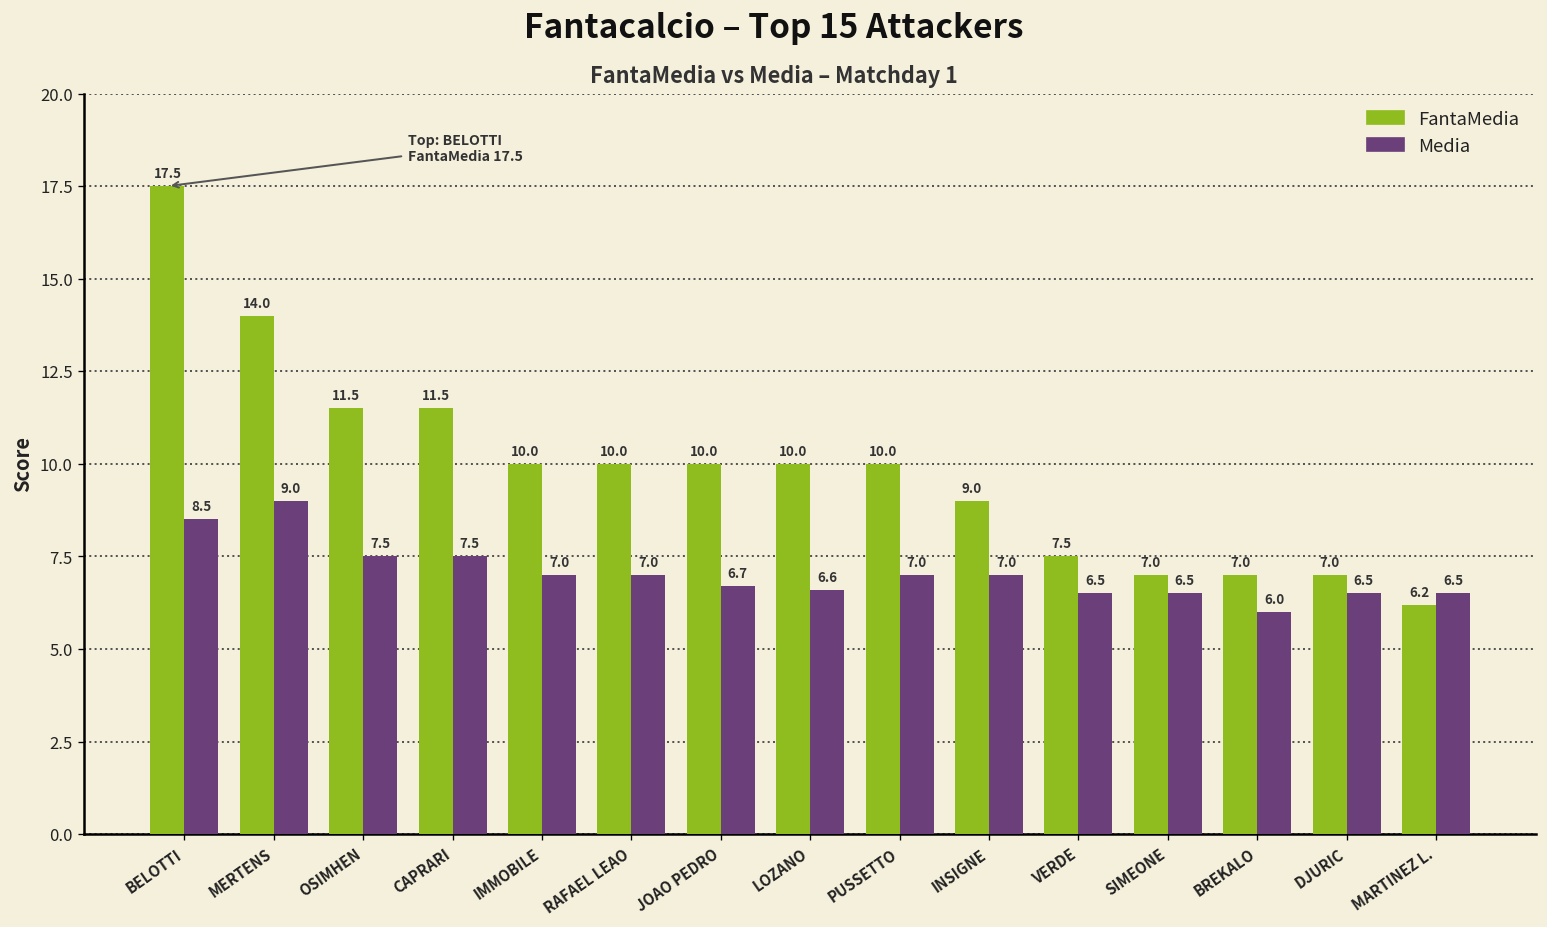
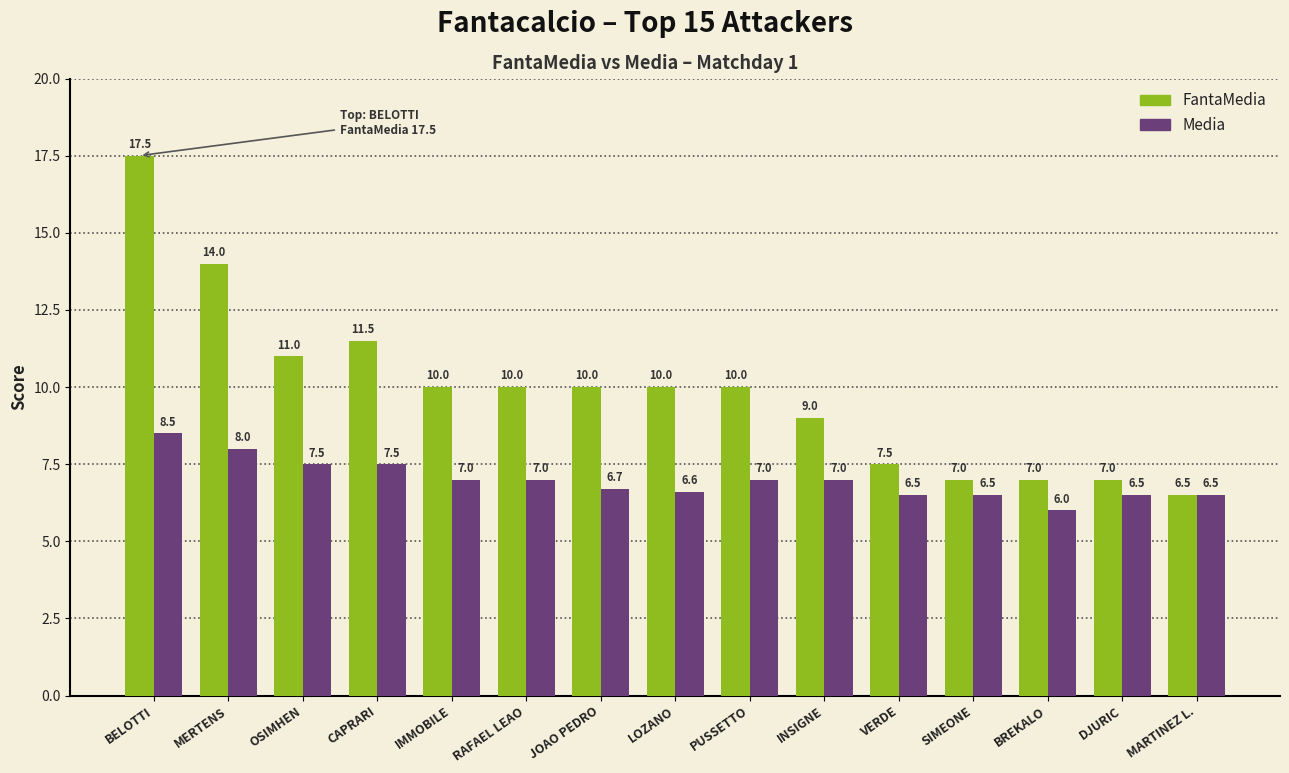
  {
    "FantaMedia": {
      "BELOTTI": 17.5,
      "MERTENS": 14.0,
-     "OSIMHEN": 11.5,
+     "OSIMHEN": 11.0,
      "CAPRARI": 11.5,
      "IMMOBILE": 10.0,
      "RAFAEL LEAO": 10.0,
      "JOAO PEDRO": 10.0,
      "LOZANO": 10.0,
      "PUSSETTO": 10.0,
      "INSIGNE": 9.0,
      "VERDE": 7.5,
      "SIMEONE": 7.0,
      "BREKALO": 7.0,
      "DJURIC": 7.0,
-     "MARTINEZ L.": 6.2
+     "MARTINEZ L.": 6.5
    },
    "Media": {
      "BELOTTI": 8.5,
-     "MERTENS": 9.0,
+     "MERTENS": 8.0,
      "OSIMHEN": 7.5,
      "CAPRARI": 7.5,
      "IMMOBILE": 7.0,
      "RAFAEL LEAO": 7.0,
      "JOAO PEDRO": 6.7,
      "LOZANO": 6.6,
      "PUSSETTO": 7.0,
      "INSIGNE": 7.0,
      "VERDE": 6.5,
      "SIMEONE": 6.5,
      "BREKALO": 6.0,
      "DJURIC": 6.5,
      "MARTINEZ L.": 6.5
    }
  }
